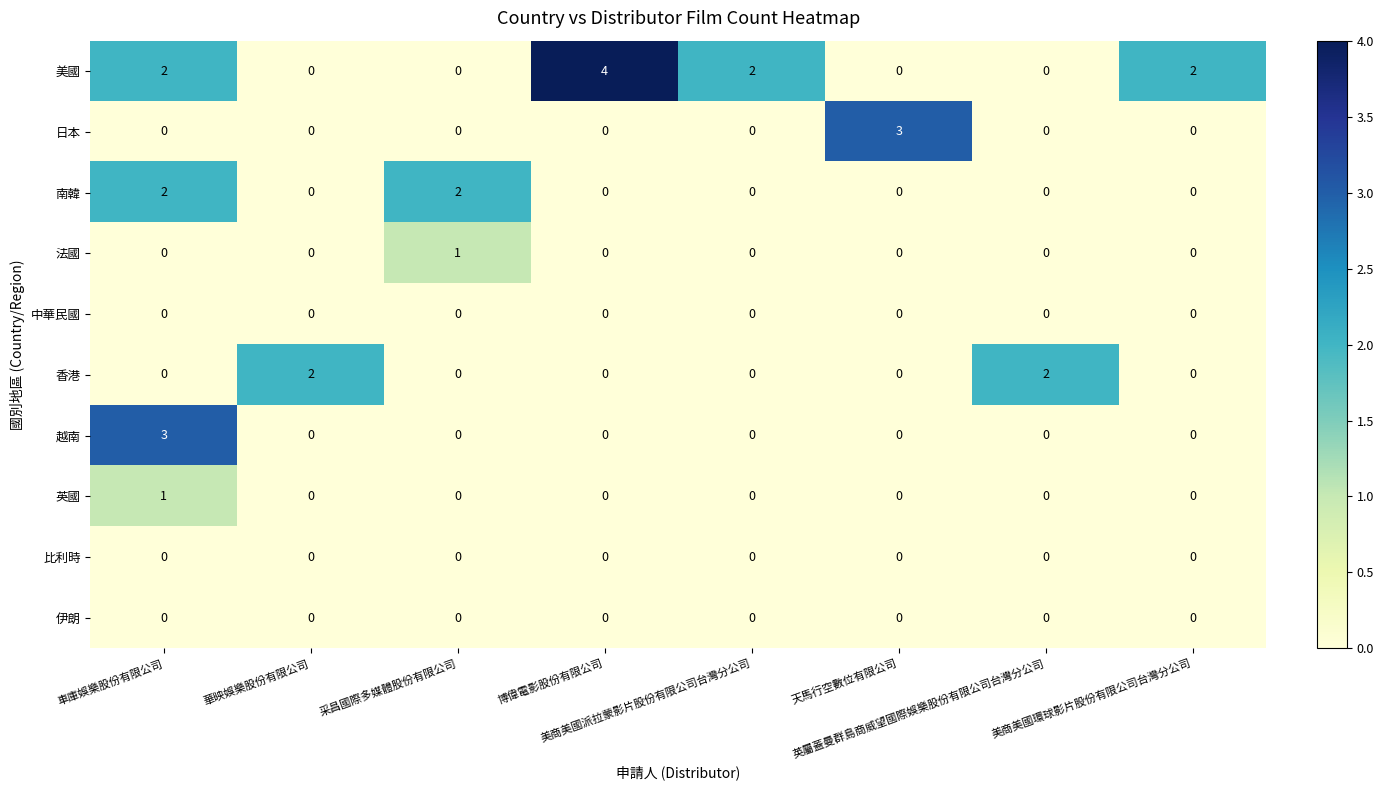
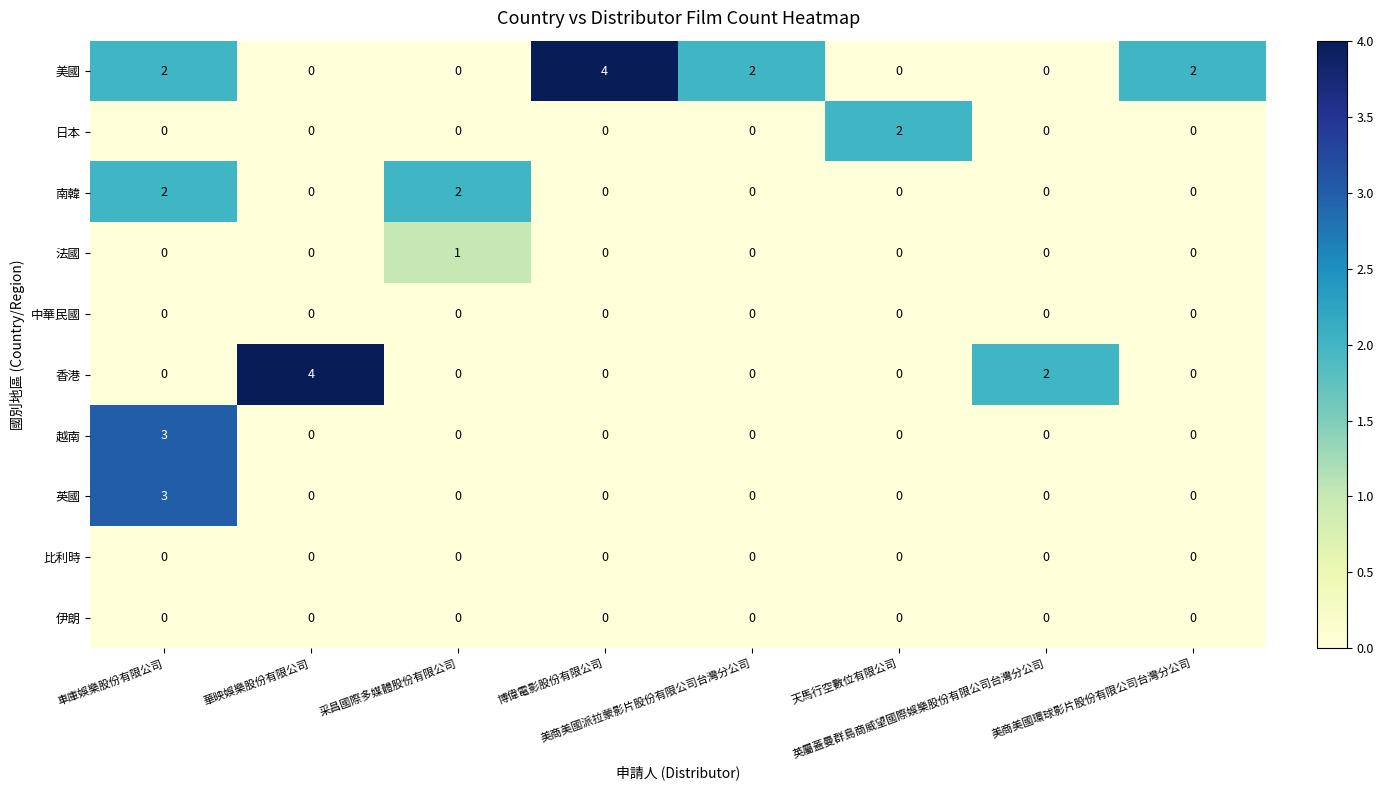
  {
    "美國": {
      "車庫娛樂股份有限公司": 2,
      "華映娛樂股份有限公司": 0,
      "采昌國際多媒體股份有限公司": 0,
      "博偉電影股份有限公司": 4,
      "美商美國派拉蒙影片股份有限公司台灣分公司": 2,
      "天馬行空數位有限公司": 0,
      "英屬蓋曼群島商威望國際娛樂股份有限公司台灣分公司": 0,
      "美商美國環球影片股份有限公司台灣分公司": 2
    },
    "日本": {
      "車庫娛樂股份有限公司": 0,
      "華映娛樂股份有限公司": 0,
      "采昌國際多媒體股份有限公司": 0,
      "博偉電影股份有限公司": 0,
      "美商美國派拉蒙影片股份有限公司台灣分公司": 0,
-     "天馬行空數位有限公司": 3,
+     "天馬行空數位有限公司": 2,
      "英屬蓋曼群島商威望國際娛樂股份有限公司台灣分公司": 0,
      "美商美國環球影片股份有限公司台灣分公司": 0
    },
    "南韓": {
      "車庫娛樂股份有限公司": 2,
      "華映娛樂股份有限公司": 0,
      "采昌國際多媒體股份有限公司": 2,
      "博偉電影股份有限公司": 0,
      "美商美國派拉蒙影片股份有限公司台灣分公司": 0,
      "天馬行空數位有限公司": 0,
      "英屬蓋曼群島商威望國際娛樂股份有限公司台灣分公司": 0,
      "美商美國環球影片股份有限公司台灣分公司": 0
    },
    "法國": {
      "車庫娛樂股份有限公司": 0,
      "華映娛樂股份有限公司": 0,
      "采昌國際多媒體股份有限公司": 1,
      "博偉電影股份有限公司": 0,
      "美商美國派拉蒙影片股份有限公司台灣分公司": 0,
      "天馬行空數位有限公司": 0,
      "英屬蓋曼群島商威望國際娛樂股份有限公司台灣分公司": 0,
      "美商美國環球影片股份有限公司台灣分公司": 0
    },
    "中華民國": {
      "車庫娛樂股份有限公司": 0,
      "華映娛樂股份有限公司": 0,
      "采昌國際多媒體股份有限公司": 0,
      "博偉電影股份有限公司": 0,
      "美商美國派拉蒙影片股份有限公司台灣分公司": 0,
      "天馬行空數位有限公司": 0,
      "英屬蓋曼群島商威望國際娛樂股份有限公司台灣分公司": 0,
      "美商美國環球影片股份有限公司台灣分公司": 0
    },
    "香港": {
      "車庫娛樂股份有限公司": 0,
-     "華映娛樂股份有限公司": 2,
+     "華映娛樂股份有限公司": 4,
      "采昌國際多媒體股份有限公司": 0,
      "博偉電影股份有限公司": 0,
      "美商美國派拉蒙影片股份有限公司台灣分公司": 0,
      "天馬行空數位有限公司": 0,
      "英屬蓋曼群島商威望國際娛樂股份有限公司台灣分公司": 2,
      "美商美國環球影片股份有限公司台灣分公司": 0
    },
    "越南": {
      "車庫娛樂股份有限公司": 3,
      "華映娛樂股份有限公司": 0,
      "采昌國際多媒體股份有限公司": 0,
      "博偉電影股份有限公司": 0,
      "美商美國派拉蒙影片股份有限公司台灣分公司": 0,
      "天馬行空數位有限公司": 0,
      "英屬蓋曼群島商威望國際娛樂股份有限公司台灣分公司": 0,
      "美商美國環球影片股份有限公司台灣分公司": 0
    },
    "英國": {
-     "車庫娛樂股份有限公司": 1,
+     "車庫娛樂股份有限公司": 3,
      "華映娛樂股份有限公司": 0,
      "采昌國際多媒體股份有限公司": 0,
      "博偉電影股份有限公司": 0,
      "美商美國派拉蒙影片股份有限公司台灣分公司": 0,
      "天馬行空數位有限公司": 0,
      "英屬蓋曼群島商威望國際娛樂股份有限公司台灣分公司": 0,
      "美商美國環球影片股份有限公司台灣分公司": 0
    },
    "比利時": {
      "車庫娛樂股份有限公司": 0,
      "華映娛樂股份有限公司": 0,
      "采昌國際多媒體股份有限公司": 0,
      "博偉電影股份有限公司": 0,
      "美商美國派拉蒙影片股份有限公司台灣分公司": 0,
      "天馬行空數位有限公司": 0,
      "英屬蓋曼群島商威望國際娛樂股份有限公司台灣分公司": 0,
      "美商美國環球影片股份有限公司台灣分公司": 0
    },
    "伊朗": {
      "車庫娛樂股份有限公司": 0,
      "華映娛樂股份有限公司": 0,
      "采昌國際多媒體股份有限公司": 0,
      "博偉電影股份有限公司": 0,
      "美商美國派拉蒙影片股份有限公司台灣分公司": 0,
      "天馬行空數位有限公司": 0,
      "英屬蓋曼群島商威望國際娛樂股份有限公司台灣分公司": 0,
      "美商美國環球影片股份有限公司台灣分公司": 0
    }
  }
